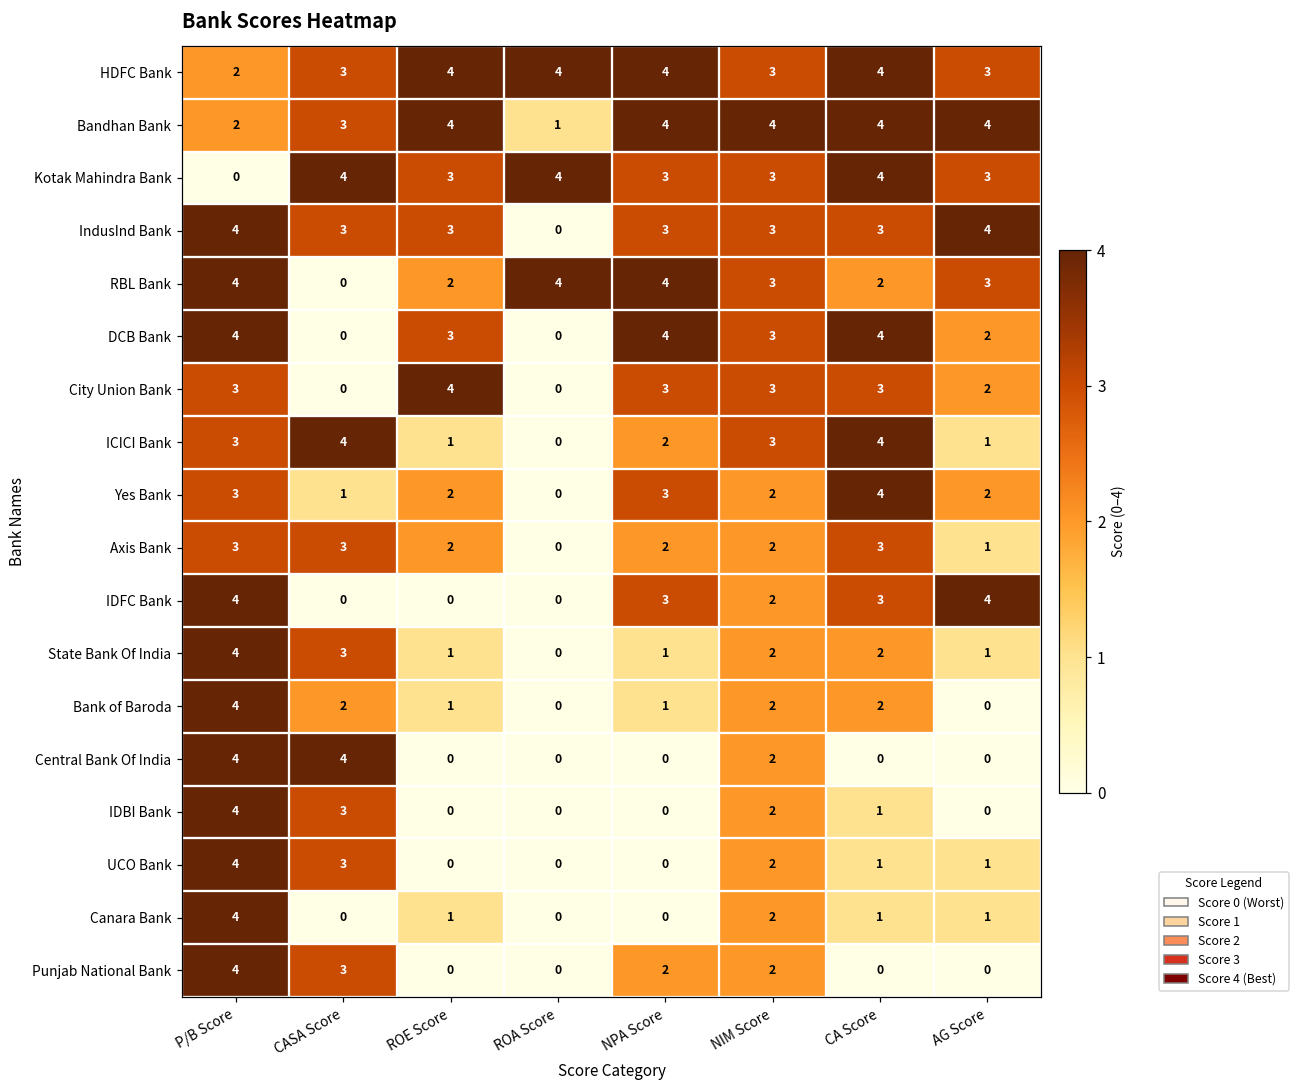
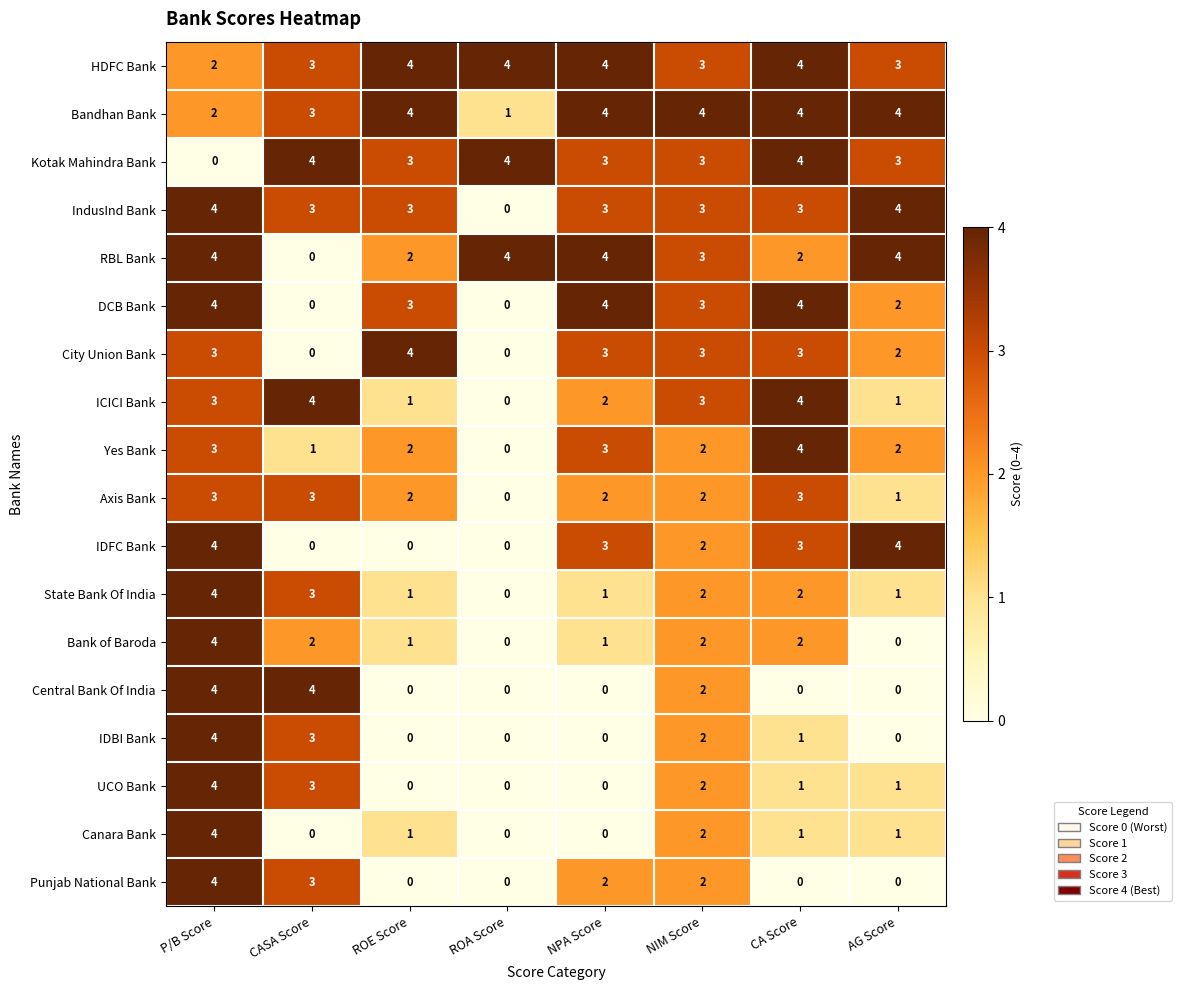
  {
    "HDFC Bank": {
      "P/B Score": 2,
      "CASA Score": 3,
      "ROE Score": 4,
      "ROA Score": 4,
      "NPA Score": 4,
      "NIM Score": 3,
      "CA Score": 4,
      "AG Score": 3
    },
    "Bandhan Bank": {
      "P/B Score": 2,
      "CASA Score": 3,
      "ROE Score": 4,
      "ROA Score": 1,
      "NPA Score": 4,
      "NIM Score": 4,
      "CA Score": 4,
      "AG Score": 4
    },
    "Kotak Mahindra Bank": {
      "P/B Score": 0,
      "CASA Score": 4,
      "ROE Score": 3,
      "ROA Score": 4,
      "NPA Score": 3,
      "NIM Score": 3,
      "CA Score": 4,
      "AG Score": 3
    },
    "IndusInd Bank": {
      "P/B Score": 4,
      "CASA Score": 3,
      "ROE Score": 3,
      "ROA Score": 0,
      "NPA Score": 3,
      "NIM Score": 3,
      "CA Score": 3,
      "AG Score": 4
    },
    "RBL Bank": {
      "P/B Score": 4,
      "CASA Score": 0,
      "ROE Score": 2,
      "ROA Score": 4,
      "NPA Score": 4,
      "NIM Score": 3,
      "CA Score": 2,
-     "AG Score": 3
+     "AG Score": 4
    },
    "DCB Bank": {
      "P/B Score": 4,
      "CASA Score": 0,
      "ROE Score": 3,
      "ROA Score": 0,
      "NPA Score": 4,
      "NIM Score": 3,
      "CA Score": 4,
      "AG Score": 2
    },
    "City Union Bank": {
      "P/B Score": 3,
      "CASA Score": 0,
      "ROE Score": 4,
      "ROA Score": 0,
      "NPA Score": 3,
      "NIM Score": 3,
      "CA Score": 3,
      "AG Score": 2
    },
    "ICICI Bank": {
      "P/B Score": 3,
      "CASA Score": 4,
      "ROE Score": 1,
      "ROA Score": 0,
      "NPA Score": 2,
      "NIM Score": 3,
      "CA Score": 4,
      "AG Score": 1
    },
    "Yes Bank": {
      "P/B Score": 3,
      "CASA Score": 1,
      "ROE Score": 2,
      "ROA Score": 0,
      "NPA Score": 3,
      "NIM Score": 2,
      "CA Score": 4,
      "AG Score": 2
    },
    "Axis Bank": {
      "P/B Score": 3,
      "CASA Score": 3,
      "ROE Score": 2,
      "ROA Score": 0,
      "NPA Score": 2,
      "NIM Score": 2,
      "CA Score": 3,
      "AG Score": 1
    },
    "IDFC Bank": {
      "P/B Score": 4,
      "CASA Score": 0,
      "ROE Score": 0,
      "ROA Score": 0,
      "NPA Score": 3,
      "NIM Score": 2,
      "CA Score": 3,
      "AG Score": 4
    },
    "State Bank Of India": {
      "P/B Score": 4,
      "CASA Score": 3,
      "ROE Score": 1,
      "ROA Score": 0,
      "NPA Score": 1,
      "NIM Score": 2,
      "CA Score": 2,
      "AG Score": 1
    },
    "Bank of Baroda": {
      "P/B Score": 4,
      "CASA Score": 2,
      "ROE Score": 1,
      "ROA Score": 0,
      "NPA Score": 1,
      "NIM Score": 2,
      "CA Score": 2,
      "AG Score": 0
    },
    "Central Bank Of India": {
      "P/B Score": 4,
      "CASA Score": 4,
      "ROE Score": 0,
      "ROA Score": 0,
      "NPA Score": 0,
      "NIM Score": 2,
      "CA Score": 0,
      "AG Score": 0
    },
    "IDBI Bank": {
      "P/B Score": 4,
      "CASA Score": 3,
      "ROE Score": 0,
      "ROA Score": 0,
      "NPA Score": 0,
      "NIM Score": 2,
      "CA Score": 1,
      "AG Score": 0
    },
    "UCO Bank": {
      "P/B Score": 4,
      "CASA Score": 3,
      "ROE Score": 0,
      "ROA Score": 0,
      "NPA Score": 0,
      "NIM Score": 2,
      "CA Score": 1,
      "AG Score": 1
    },
    "Canara Bank": {
      "P/B Score": 4,
      "CASA Score": 0,
      "ROE Score": 1,
      "ROA Score": 0,
      "NPA Score": 0,
      "NIM Score": 2,
      "CA Score": 1,
      "AG Score": 1
    },
    "Punjab National Bank": {
      "P/B Score": 4,
      "CASA Score": 3,
      "ROE Score": 0,
      "ROA Score": 0,
      "NPA Score": 2,
      "NIM Score": 2,
      "CA Score": 0,
      "AG Score": 0
    }
  }
